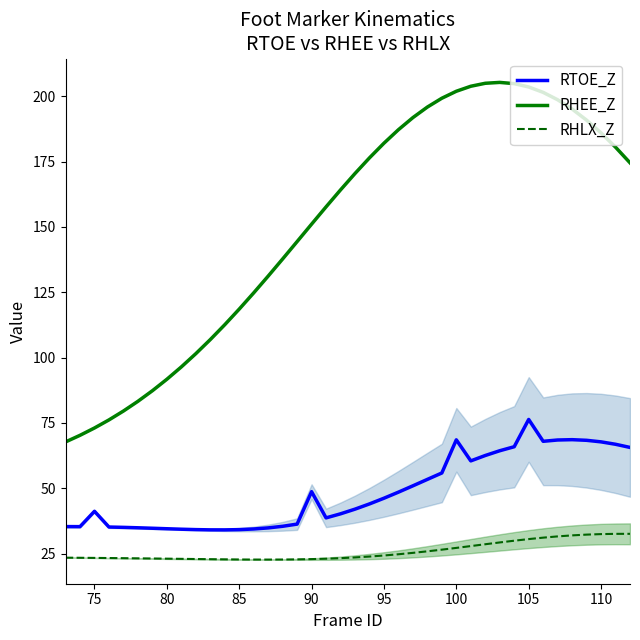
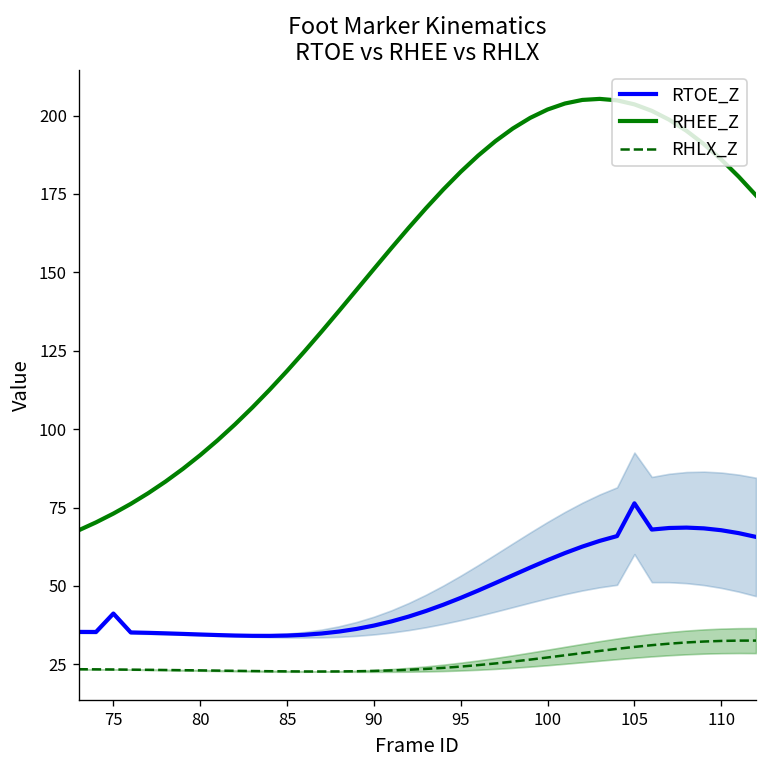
  {
    "RTOE_Z": {
-     "90": 49,
+     "90": 37,
      "95": 46,
-     "100": 69,
+     "100": 58,
      "105": 76,
      "110": 68
    }
  }
